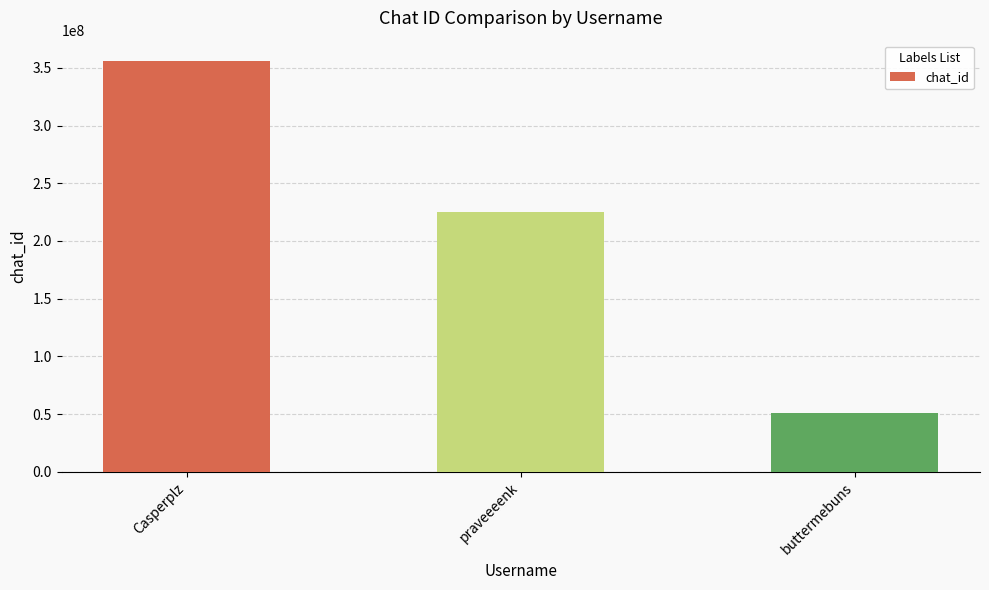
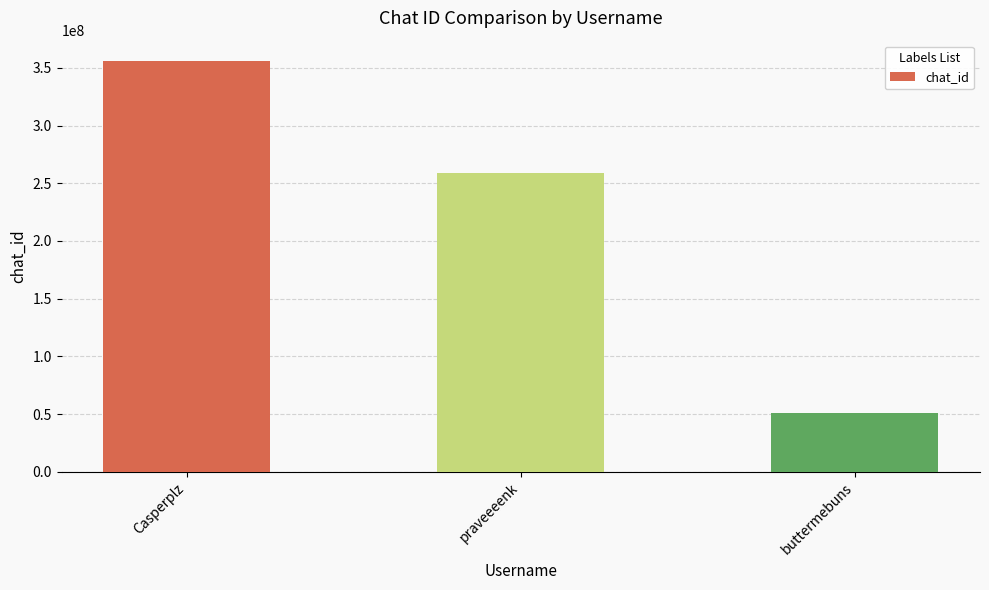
  {
    "Casperplz": 356000000,
-   "praveeeenk": 225000000,
+   "praveeeenk": 259000000,
    "buttermebuns": 51000000
  }
